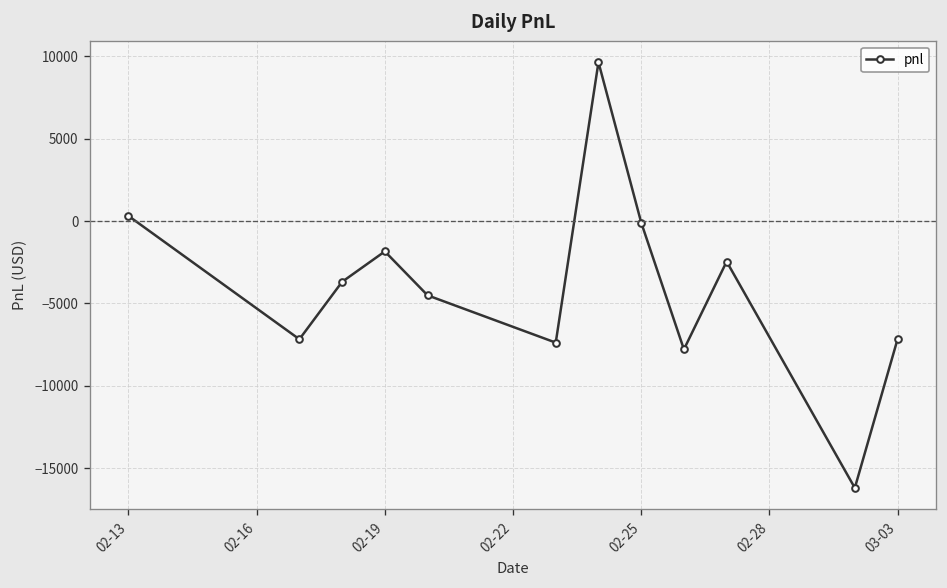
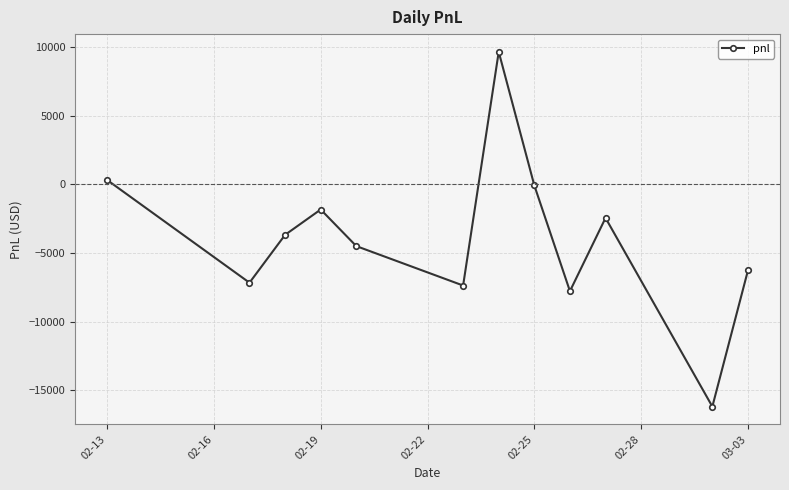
  {
    "02-13": 300,
    "02-19": -1800,
    "02-25": -100,
-   "03-03": -7200
+   "03-03": -6300
  }
